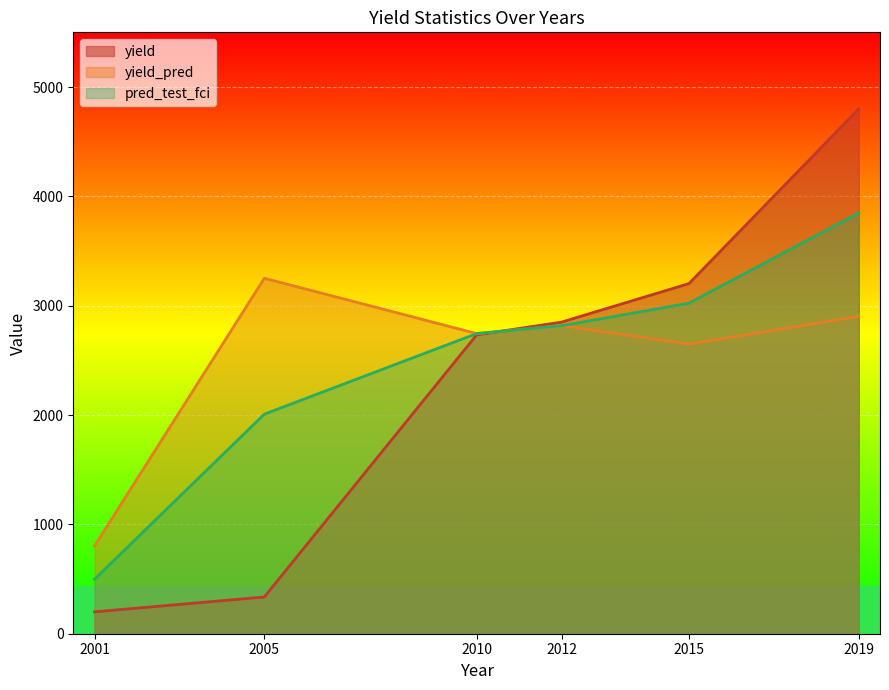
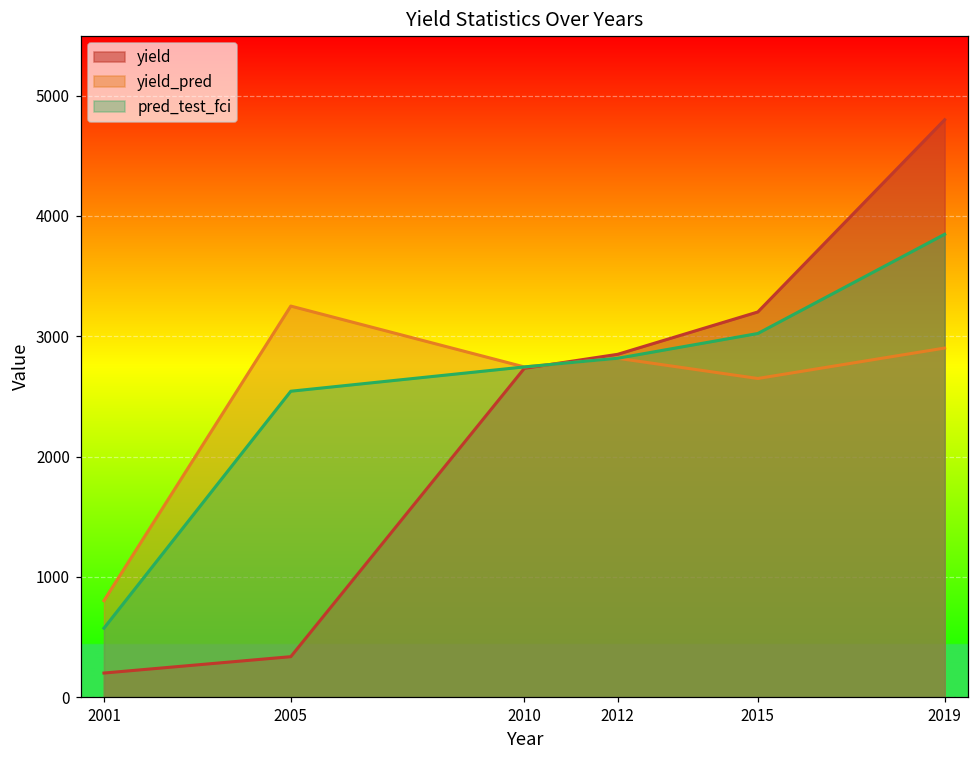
  {
    "yield": {
      "2001": 200,
      "2005": 340,
      "2012": 2850,
      "2015": 3200,
      "2019": 4800
    },
    "yield_pred": {
      "2001": 800,
      "2005": 3250,
      "2015": 2650,
      "2019": 2900
    },
    "pred_test_fci": {
-     "2001": 500,
-     "2005": 2010,
+     "2001": 570,
+     "2005": 2540,
      "2015": 3020,
      "2019": 3850
    }
  }
